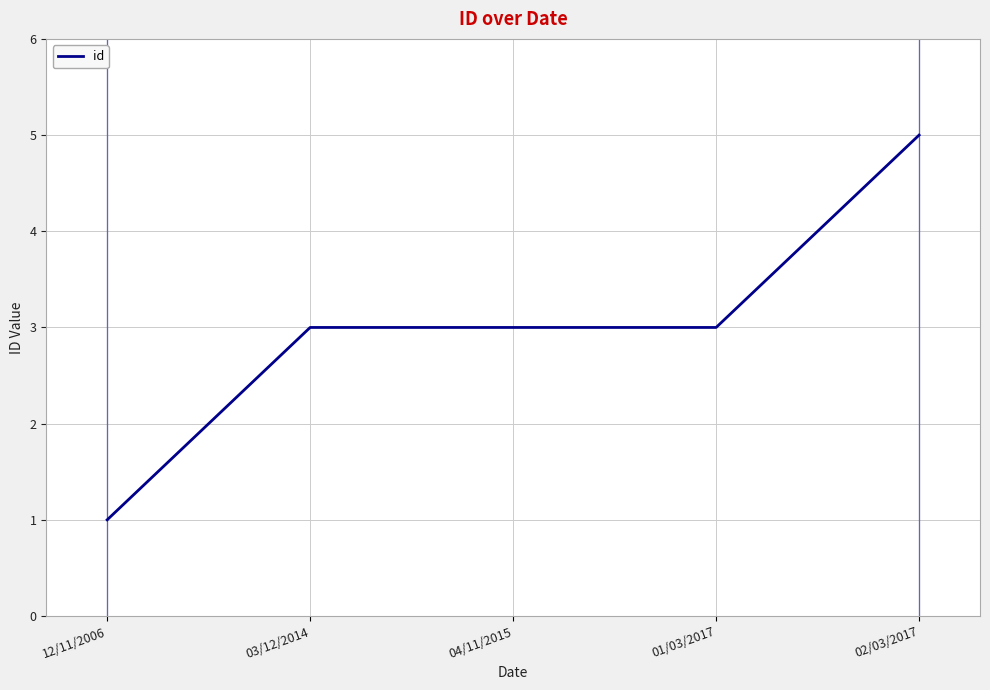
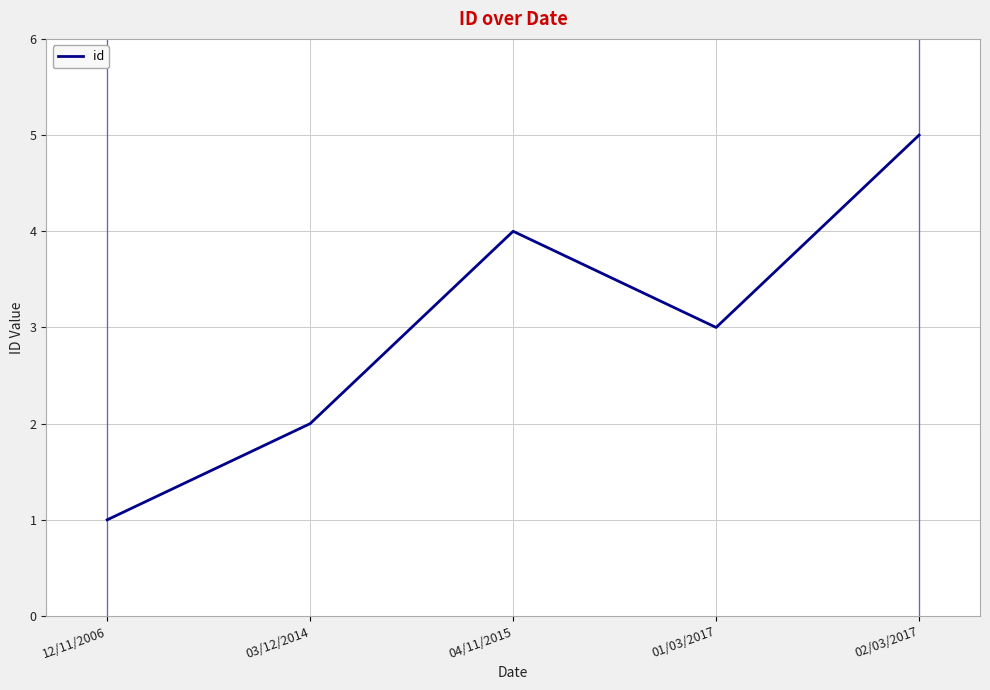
  {
    "12/11/2006": 1,
-   "03/12/2014": 3,
-   "04/11/2015": 3,
+   "03/12/2014": 2,
+   "04/11/2015": 4,
    "01/03/2017": 3,
    "02/03/2017": 5
  }
